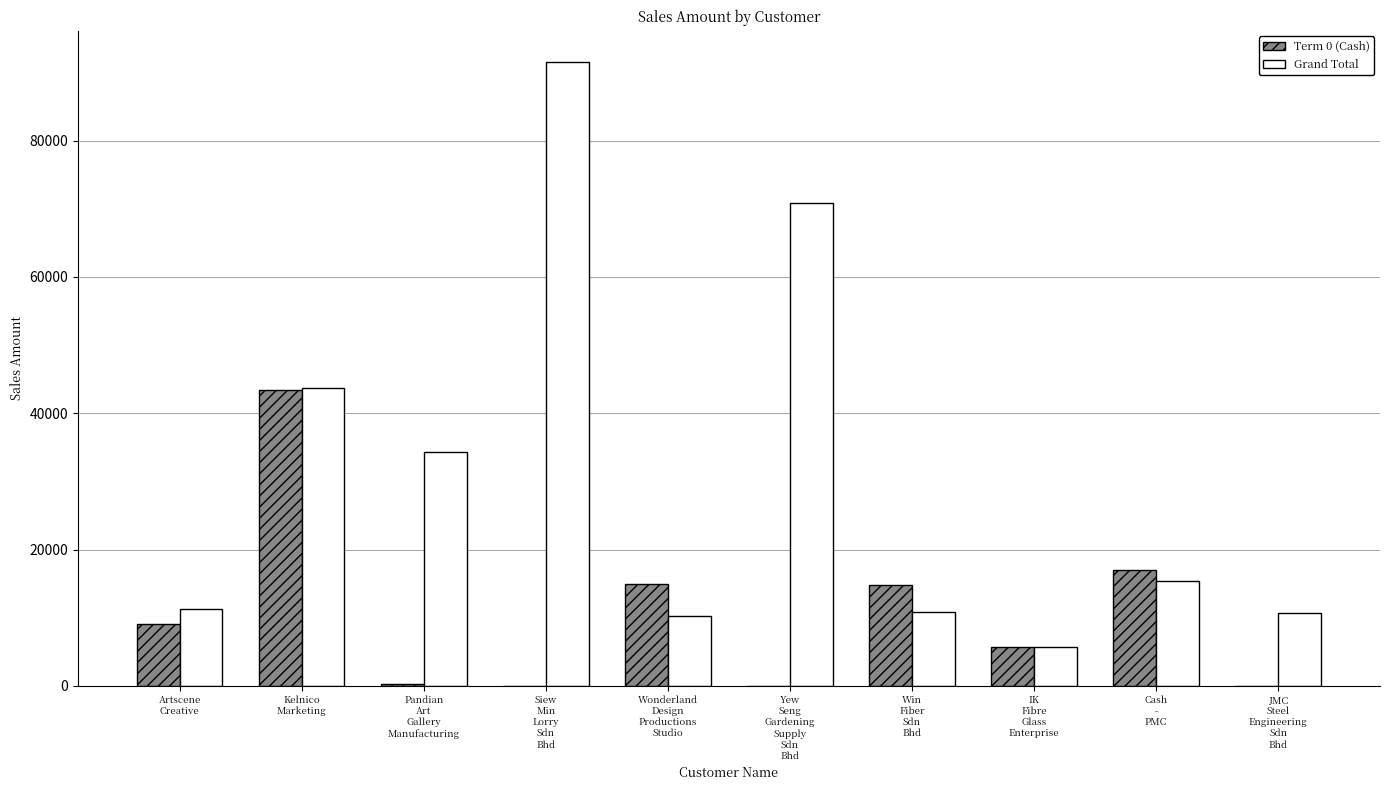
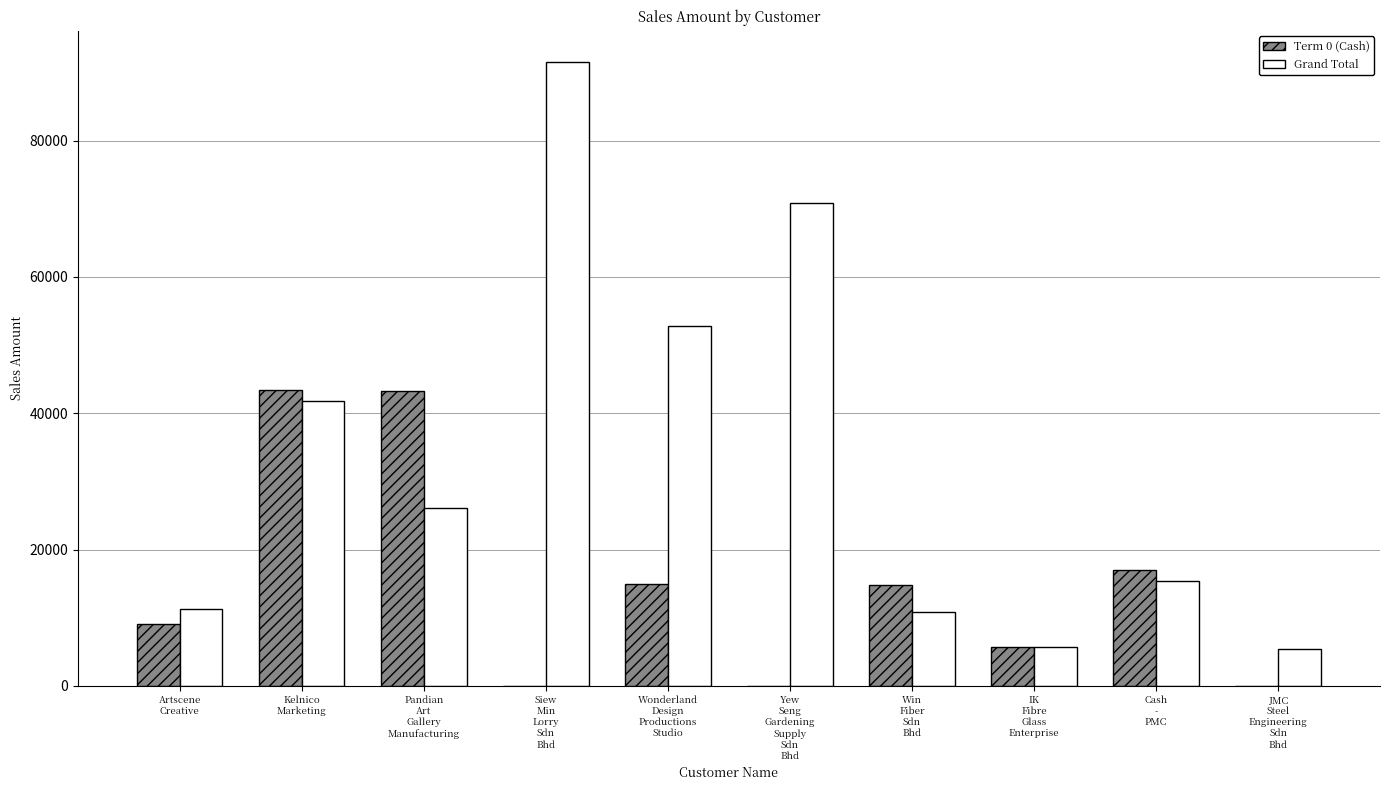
  {
    "Term 0 (Cash)": {
      "Artscene Creative": 9000,
      "Kelnico Marketing": 43000,
-     "Pandian Art Gallery Manufacturing": 0,
+     "Pandian Art Gallery Manufacturing": 43000,
      "Siew Min Lorry Sdn Bhd": 0,
      "Wonderland Design Productions Studio": 15000,
      "Yew Seng Gardening Supply Sdn Bhd": 0,
      "Win Fiber Sdn Bhd": 15000,
      "IK Fibre Glass Enterprise": 6000,
      "Cash - PMC": 17000,
      "JMC Steel Engineering Sdn Bhd": 0
    },
    "Grand Total": {
      "Artscene Creative": 11000,
-     "Kelnico Marketing": 44000,
-     "Pandian Art Gallery Manufacturing": 34000,
+     "Kelnico Marketing": 42000,
+     "Pandian Art Gallery Manufacturing": 26000,
      "Siew Min Lorry Sdn Bhd": 92000,
-     "Wonderland Design Productions Studio": 10000,
+     "Wonderland Design Productions Studio": 53000,
      "Yew Seng Gardening Supply Sdn Bhd": 71000,
      "Win Fiber Sdn Bhd": 11000,
      "IK Fibre Glass Enterprise": 6000,
      "Cash - PMC": 15000,
-     "JMC Steel Engineering Sdn Bhd": 11000
+     "JMC Steel Engineering Sdn Bhd": 5000
    }
  }
